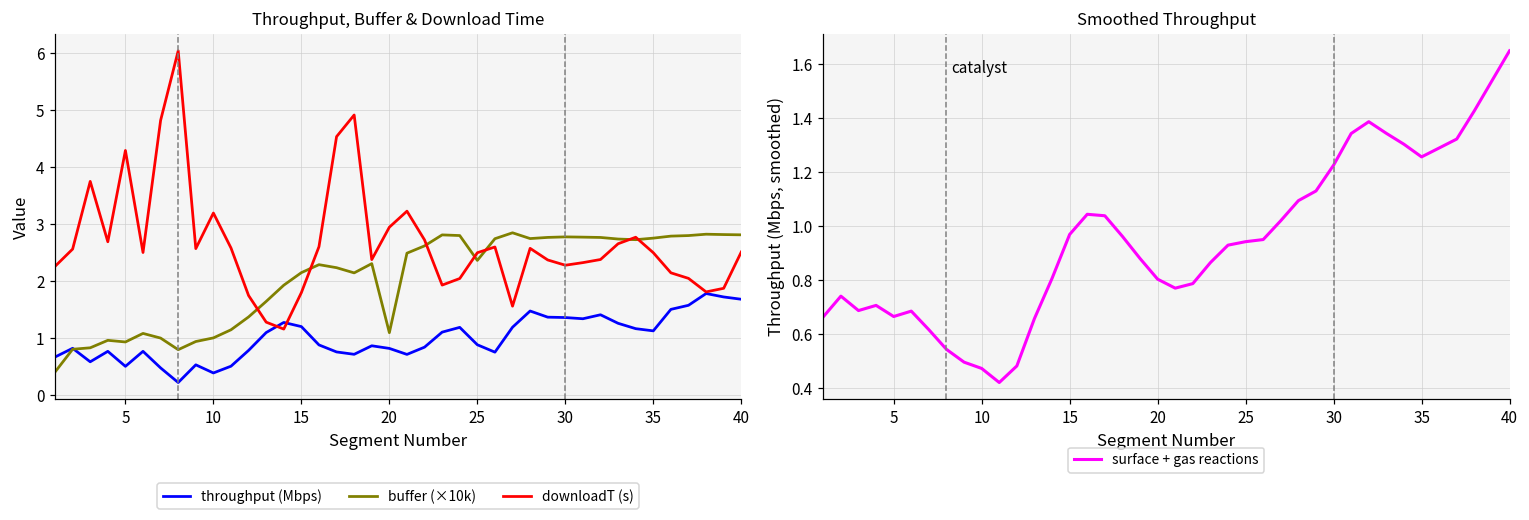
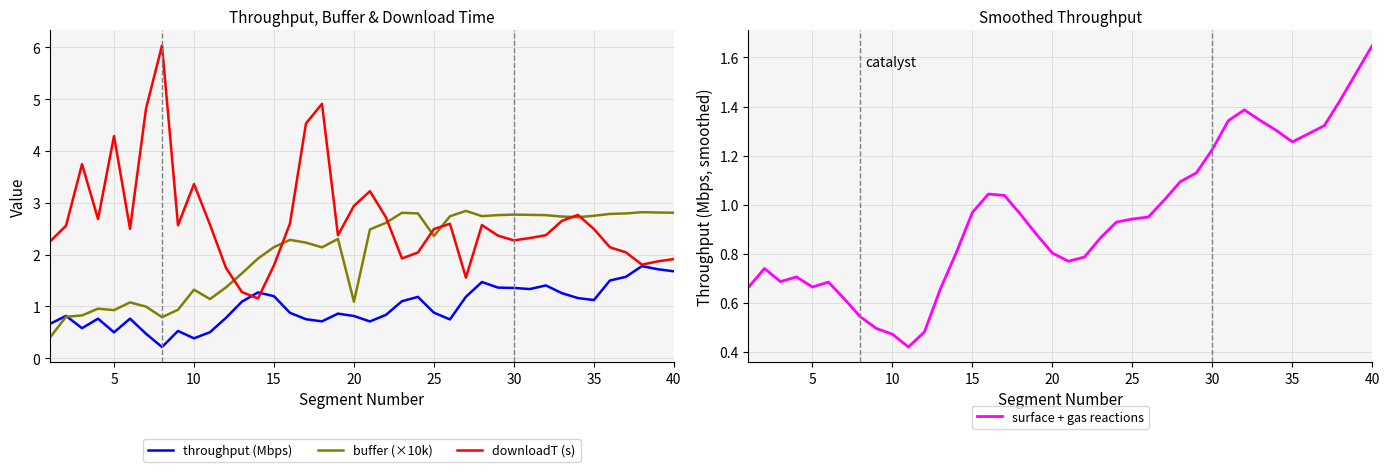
  {
    "Throughput, Buffer & Download Time": {
      "throughput (Mbps)": {
        "5": 0.5,
        "10": 0.4,
        "15": 1.2,
        "20": 0.8,
        "25": 0.9,
        "30": 1.4,
        "35": 1.1,
        "40": 1.7
      },
      "buffer (×10k)": {
        "5": 0.9,
-       "10": 1.0,
+       "10": 1.3,
        "15": 2.1,
        "20": 1.1,
        "25": 2.4,
        "30": 2.8,
        "35": 2.8,
        "40": 2.8
      },
      "downloadT (s)": {
        "5": 4.3,
-       "10": 3.2,
+       "10": 3.4,
        "15": 1.8,
        "20": 2.9,
        "25": 2.5,
        "30": 2.3,
        "35": 2.5,
-       "40": 2.5
+       "40": 1.9
      }
    },
    "Smoothed Throughput": {
      "5": 0.66,
      "10": 0.47,
      "15": 0.97,
      "20": 0.80,
      "25": 0.94,
      "30": 1.23,
      "35": 1.26,
      "40": 1.65
    }
  }
